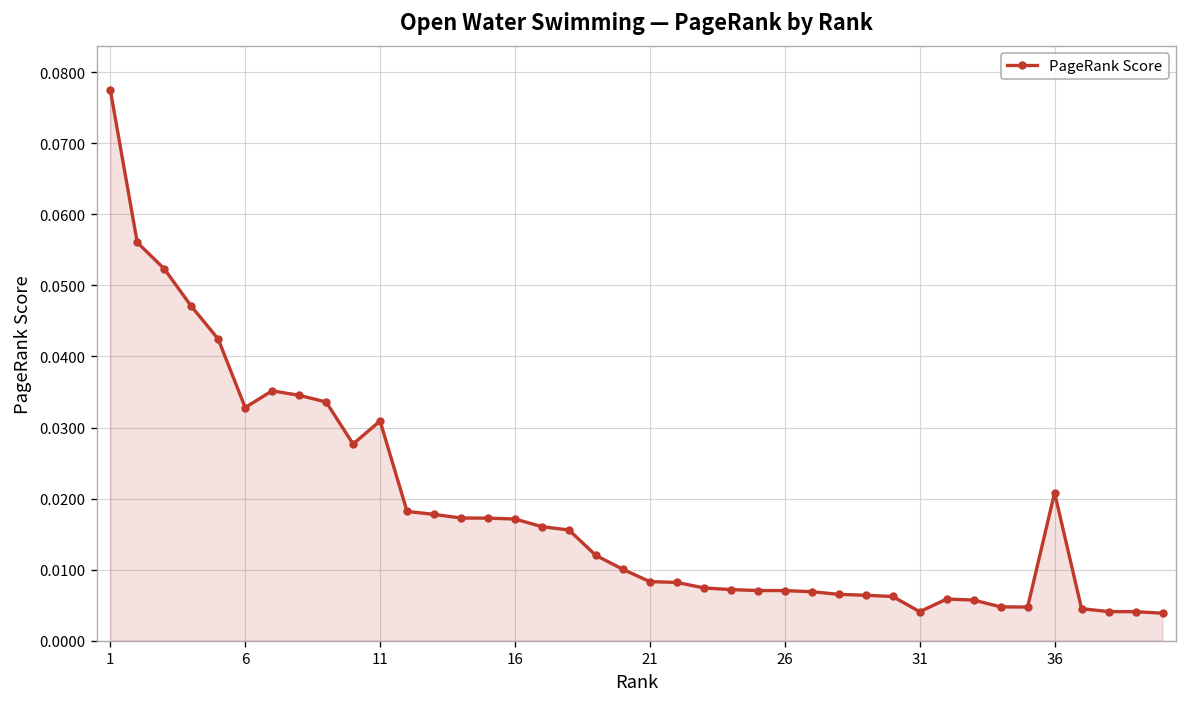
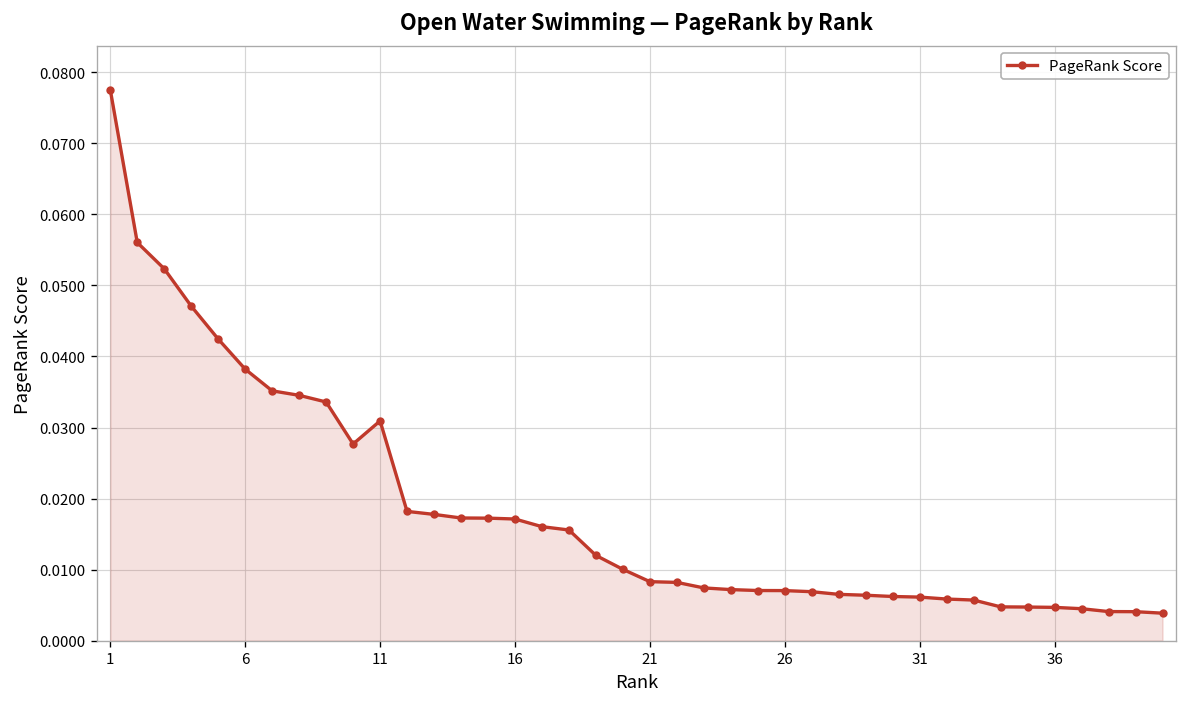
  {
    "1": 0.078,
-   "6": 0.033,
+   "6": 0.038,
    "11": 0.031,
    "16": 0.017,
    "21": 0.008,
    "26": 0.007,
-   "31": 0.004,
-   "36": 0.021
+   "31": 0.006,
+   "36": 0.005
  }
